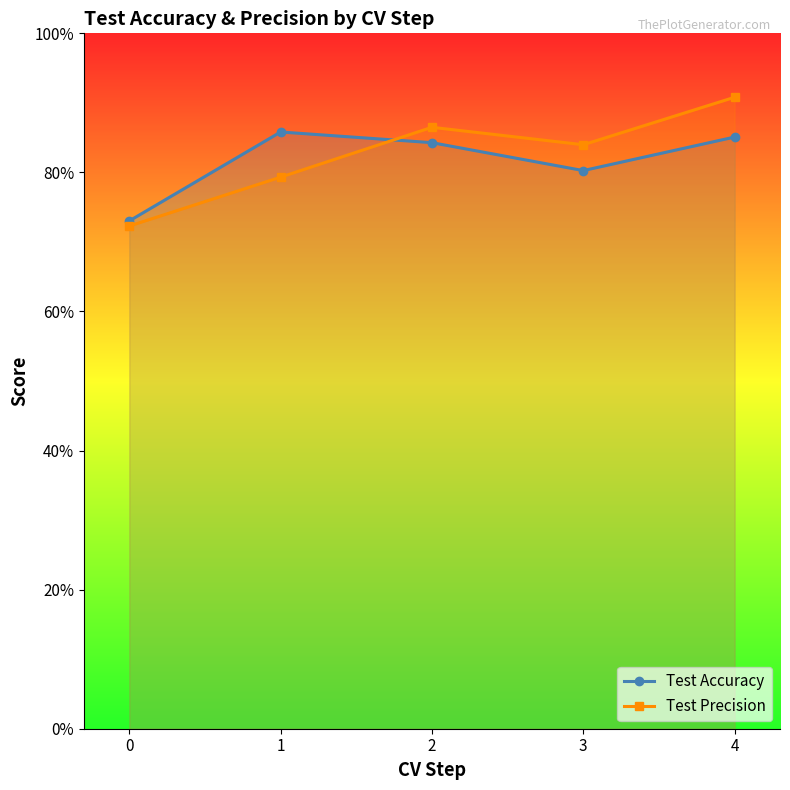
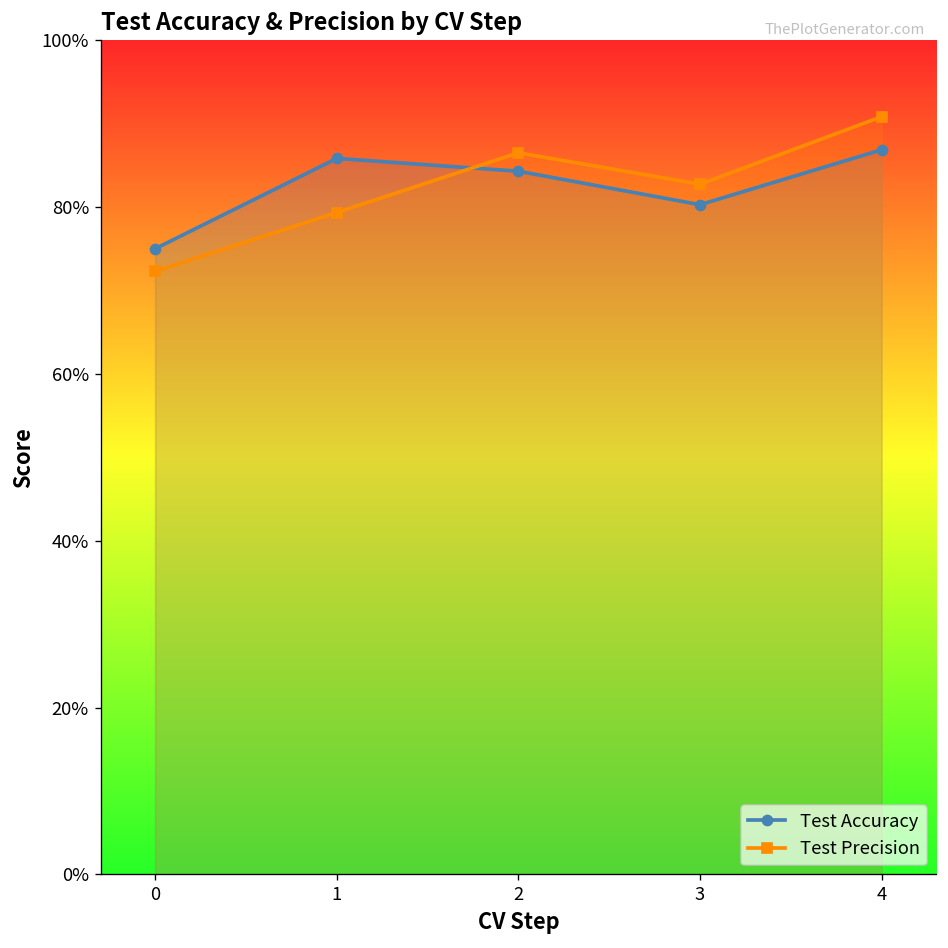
  {
    "Test Accuracy": {
-     "0": "73%",
+     "0": "75%",
      "1": "86%",
      "2": "84%",
      "3": "80%",
-     "4": "85%"
+     "4": "87%"
    },
    "Test Precision": {
      "0": "72%",
      "1": "79%",
      "2": "86%",
-     "3": "84%",
+     "3": "83%",
      "4": "91%"
    }
  }
